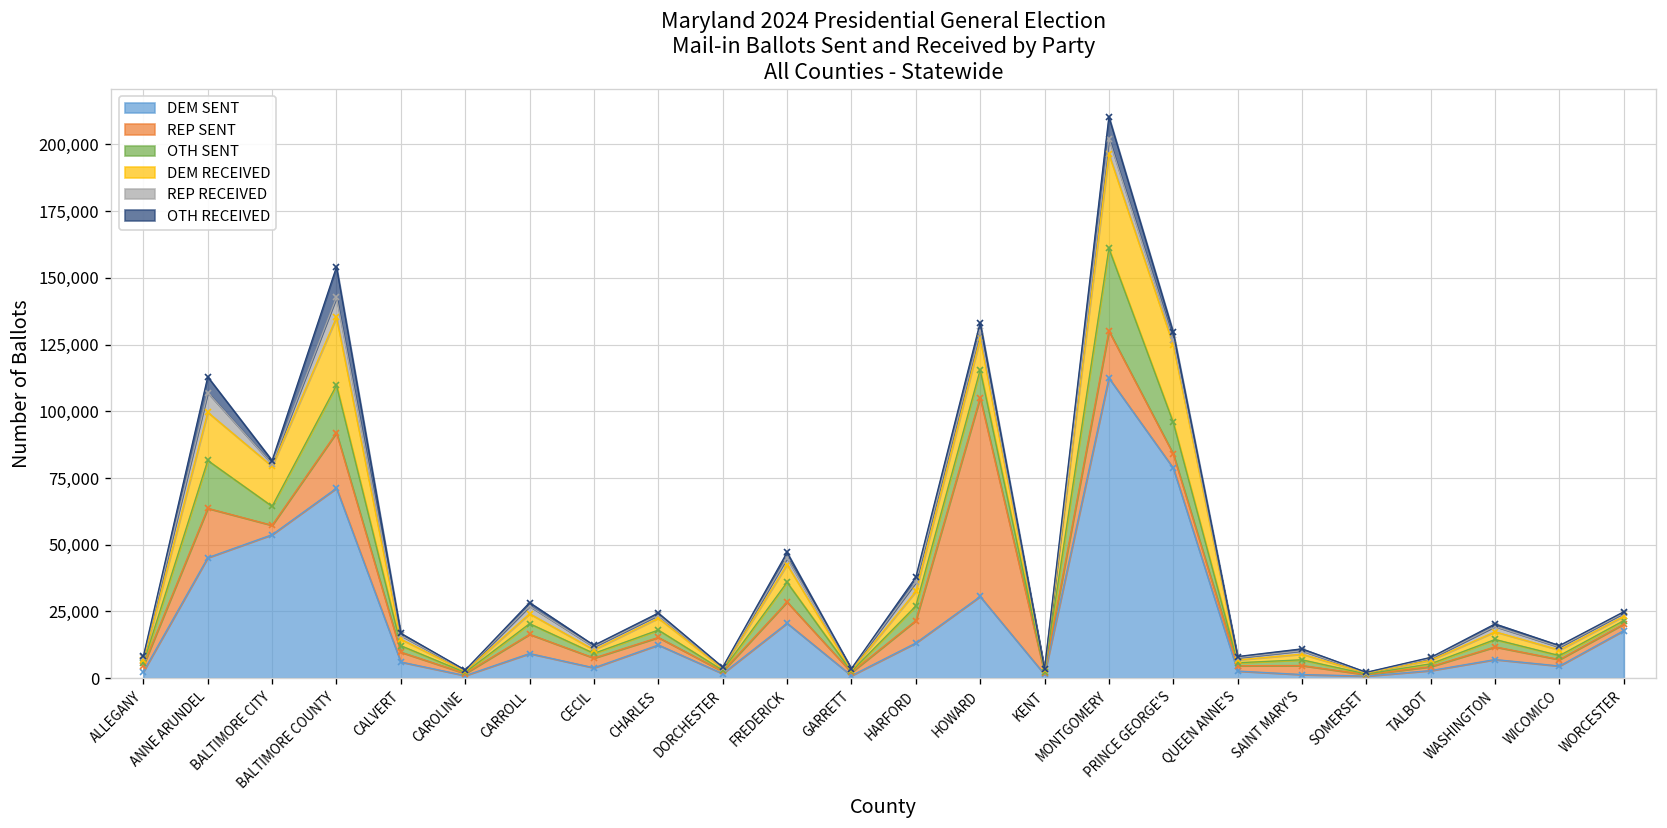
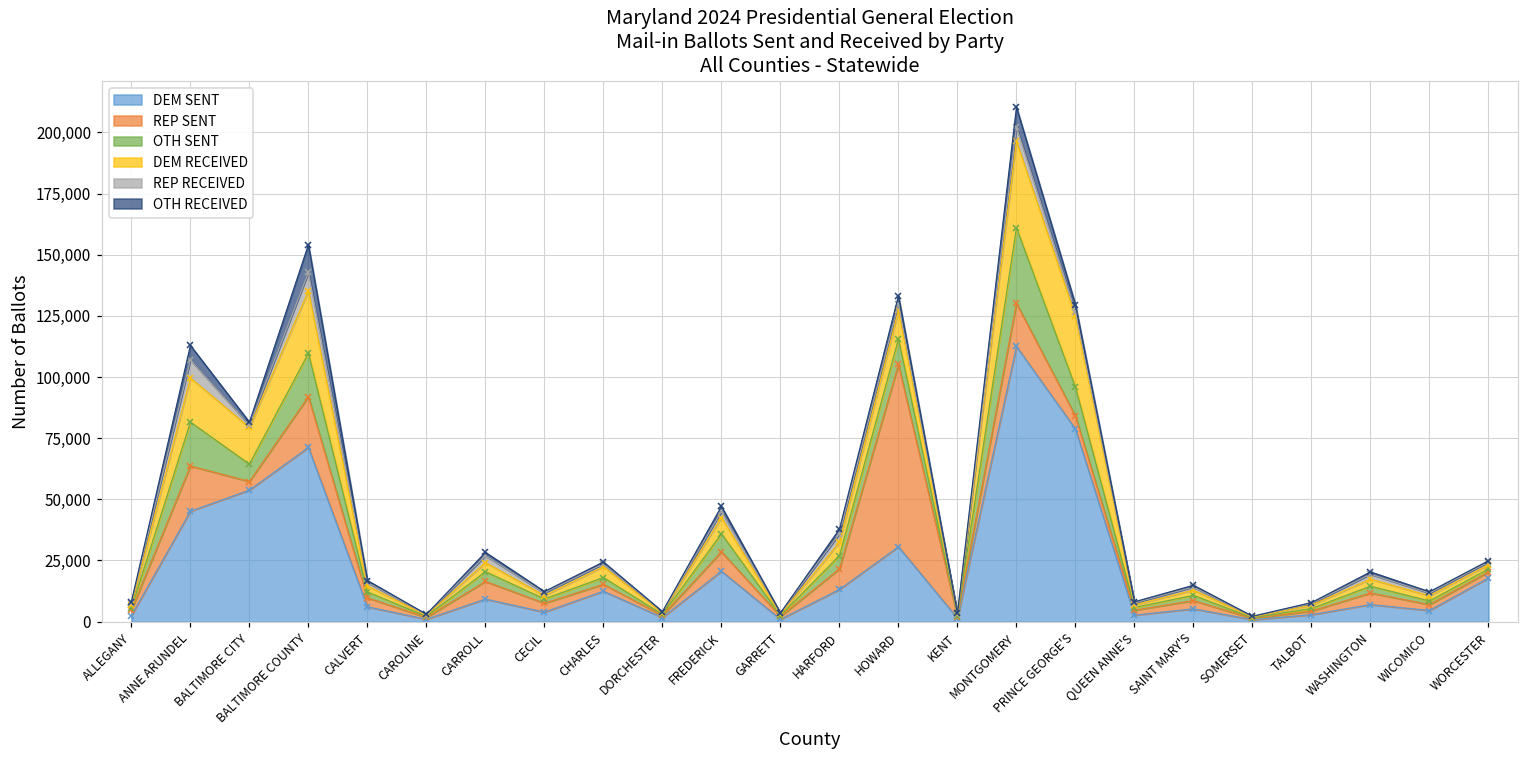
  {
    "DEM SENT": {
      "ALLEGANY": "2,000",
      "ANNE ARUNDEL": "45,000",
      "BALTIMORE CITY": "54,000",
      "BALTIMORE COUNTY": "71,000",
      "CALVERT": "6,000",
      "CARROLL": "9,000",
      "CECIL": "4,000",
      "CHARLES": "12,000",
      "FREDERICK": "21,000",
      "GARRETT": "1,000",
      "HARFORD": "13,000",
      "HOWARD": "31,000",
      "MONTGOMERY": "112,000",
      "PRINCE GEORGE'S": "79,000",
      "QUEEN ANNE'S": "3,000",
-     "SAINT MARY'S": "1,000",
+     "SAINT MARY'S": "5,000",
      "TALBOT": "3,000",
      "WASHINGTON": "7,000",
      "WICOMICO": "5,000",
      "WORCESTER": "18,000"
    },
    "REP SENT": {
      "ANNE ARUNDEL": "19,000",
      "BALTIMORE CITY": "4,000",
      "BALTIMORE COUNTY": "21,000",
      "CALVERT": "4,000",
      "CARROLL": "7,000",
      "CECIL": "4,000",
      "CHARLES": "3,000",
      "FREDERICK": "8,000",
      "HARFORD": "8,000",
      "HOWARD": "75,000",
      "MONTGOMERY": "18,000",
      "PRINCE GEORGE'S": "5,000",
      "SAINT MARY'S": "3,000",
      "WASHINGTON": "5,000",
      "WICOMICO": "2,000",
      "WORCESTER": "2,000"
    },
    "OTH SENT": {
      "ANNE ARUNDEL": "18,000",
      "BALTIMORE CITY": "7,000",
      "BALTIMORE COUNTY": "18,000",
      "CALVERT": "2,000",
      "CARROLL": "4,000",
      "CECIL": "2,000",
      "CHARLES": "3,000",
      "FREDERICK": "7,000",
      "HARFORD": "5,000",
      "HOWARD": "10,000",
      "MONTGOMERY": "31,000",
      "PRINCE GEORGE'S": "12,000",
      "SAINT MARY'S": "2,000",
      "WASHINGTON": "3,000",
      "WICOMICO": "1,000",
      "WORCESTER": "1,000"
    },
    "DEM RECEIVED": {
      "ANNE ARUNDEL": "18,000",
      "BALTIMORE COUNTY": "25,000",
      "CALVERT": "2,000",
      "CARROLL": "4,000",
      "CECIL": "1,000",
      "FREDERICK": "7,000",
      "HARFORD": "5,000",
      "HOWARD": "12,000",
      "MONTGOMERY": "35,000",
      "PRINCE GEORGE'S": "29,000",
      "SAINT MARY'S": "2,000",
      "WASHINGTON": "3,000",
      "WICOMICO": "2,000",
      "WORCESTER": "2,000"
    },
    "REP RECEIVED": {
      "ANNE ARUNDEL": "7,000",
      "BALTIMORE COUNTY": "8,000",
      "CARROLL": "3,000",
      "FREDERICK": "2,000",
      "HARFORD": "3,000",
      "HOWARD": "3,000",
      "MONTGOMERY": "6,000",
      "PRINCE GEORGE'S": "2,000"
    },
    "OTH RECEIVED": {
      "ANNE ARUNDEL": "6,000",
      "BALTIMORE CITY": "1,000",
      "BALTIMORE COUNTY": "11,000",
      "CARROLL": "1,000",
      "FREDERICK": "2,000",
      "HARFORD": "2,000",
      "HOWARD": "3,000",
      "MONTGOMERY": "8,000",
      "PRINCE GEORGE'S": "3,000"
    }
  }
